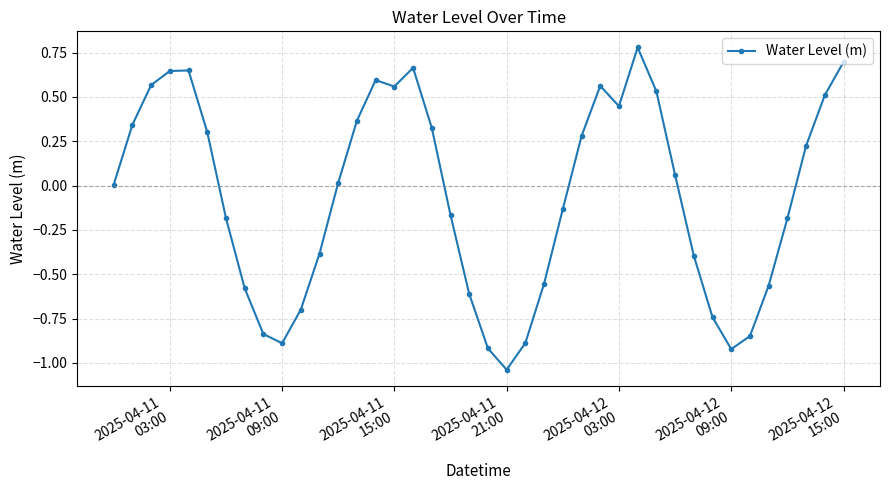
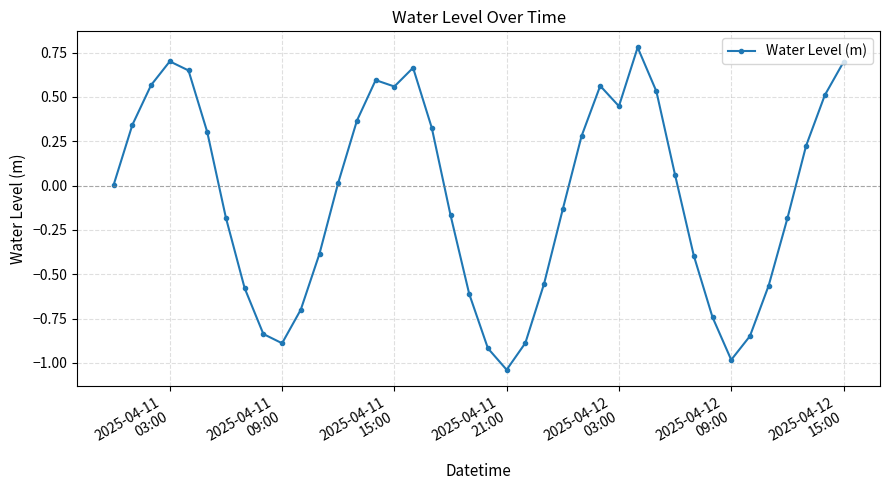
  {
-   "2025-04-11 03:00": 0.65,
+   "2025-04-11 03:00": 0.70,
    "2025-04-11 09:00": -0.89,
    "2025-04-11 15:00": 0.56,
    "2025-04-11 21:00": -1.04,
    "2025-04-12 03:00": 0.45,
-   "2025-04-12 09:00": -0.92
+   "2025-04-12 09:00": -0.98
  }
